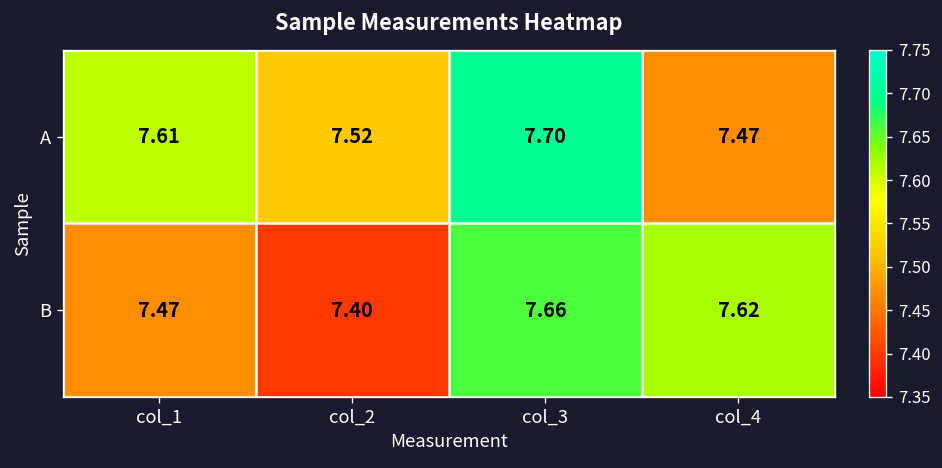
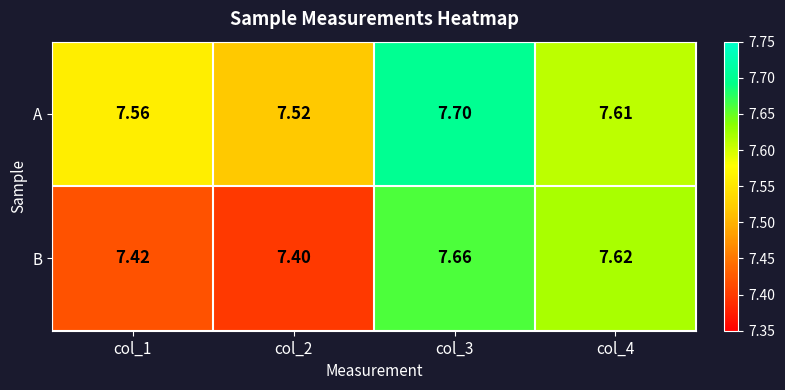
  {
    "A": {
-     "col_1": 7.61,
+     "col_1": 7.56,
      "col_2": 7.52,
      "col_3": 7.70,
-     "col_4": 7.47
+     "col_4": 7.61
    },
    "B": {
-     "col_1": 7.47,
+     "col_1": 7.42,
      "col_2": 7.40,
      "col_3": 7.66,
      "col_4": 7.62
    }
  }
